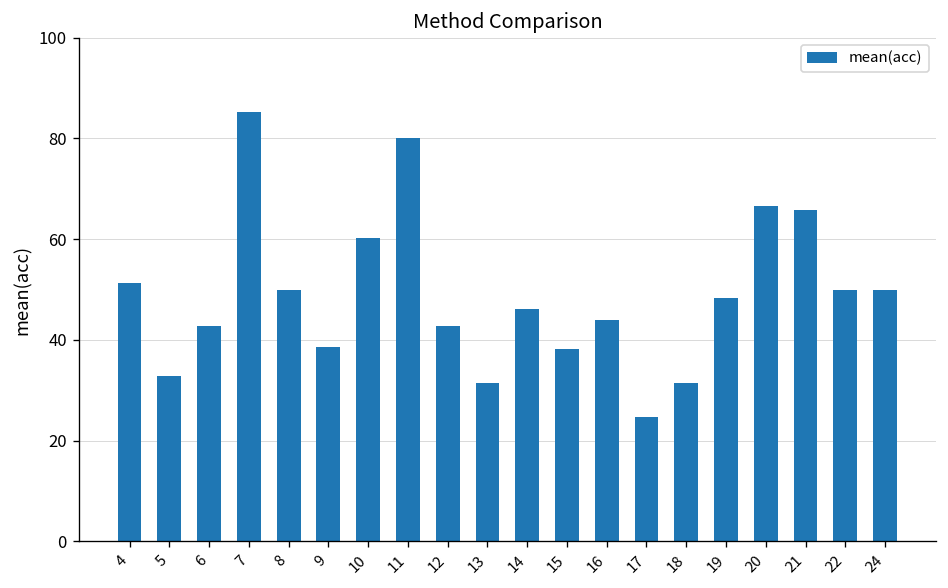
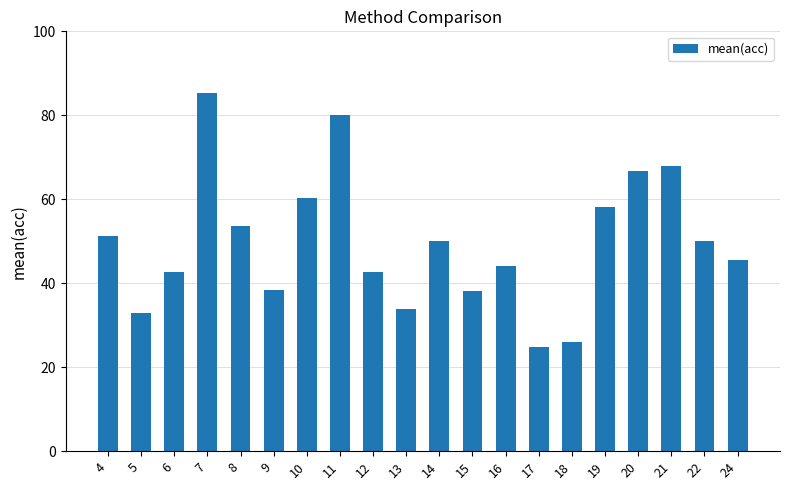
  {
    "4": 51,
    "5": 33,
    "6": 43,
    "7": 85,
-   "8": 50,
+   "8": 54,
    "9": 39,
    "10": 60,
    "11": 80,
    "12": 43,
-   "13": 31,
-   "14": 46,
+   "13": 34,
+   "14": 50,
    "15": 38,
    "16": 44,
    "17": 25,
-   "18": 31,
-   "19": 48,
+   "18": 26,
+   "19": 58,
    "20": 67,
-   "21": 66,
+   "21": 68,
    "22": 50,
-   "24": 50
+   "24": 46
  }
